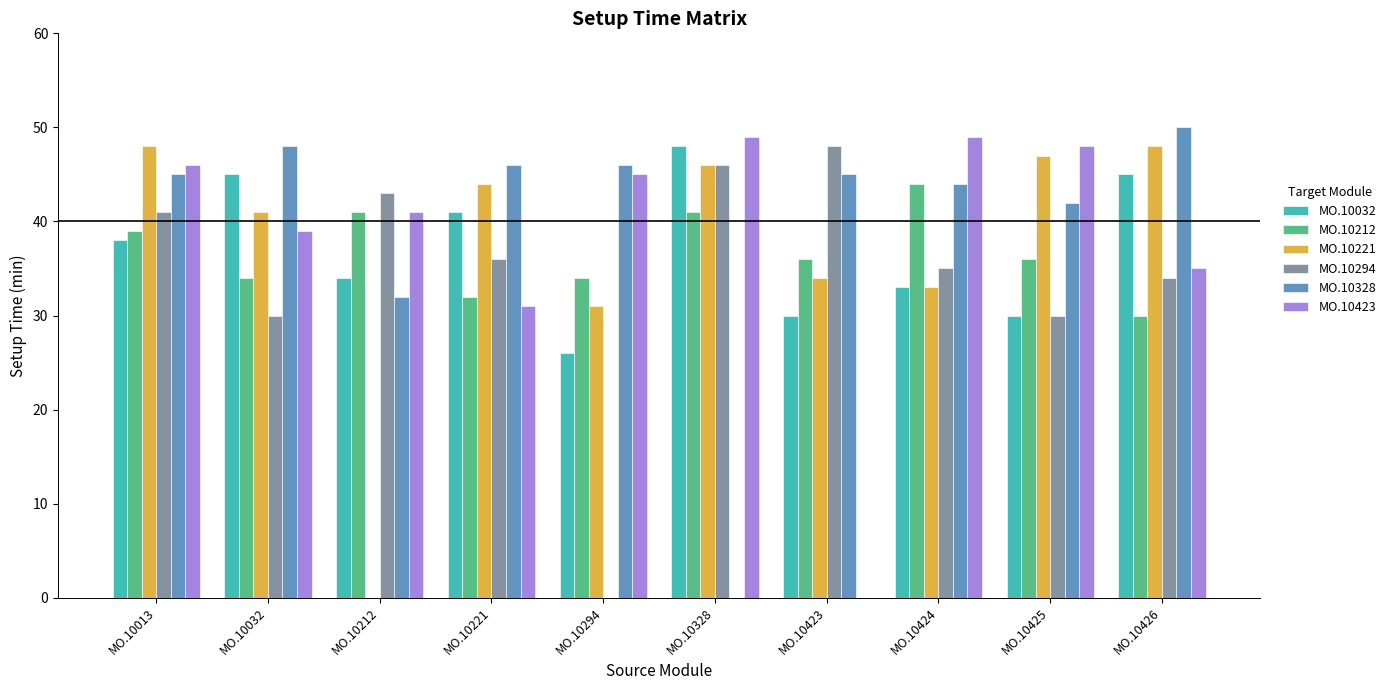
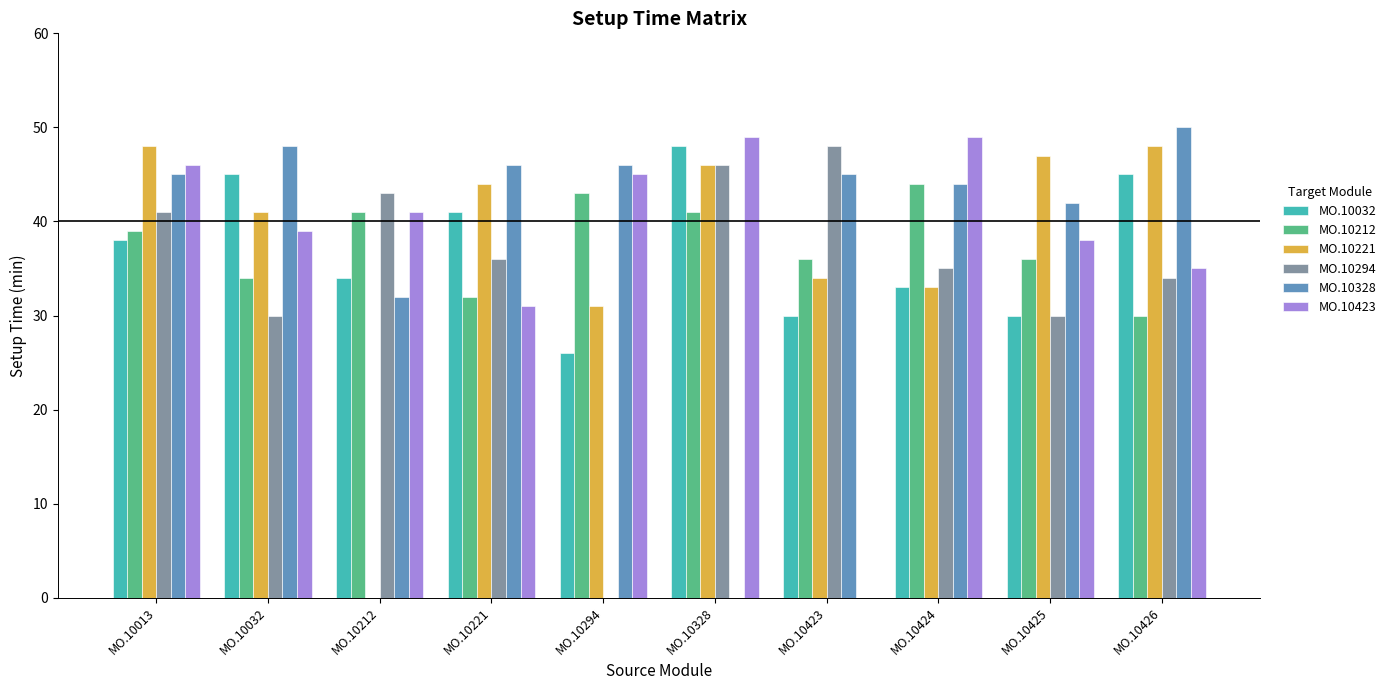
  {
    "MO.10032": {
      "MO.10013": 38,
      "MO.10032": 45,
      "MO.10212": 34,
      "MO.10221": 41,
      "MO.10294": 26,
      "MO.10328": 48,
      "MO.10423": 30,
      "MO.10424": 33,
      "MO.10425": 30,
      "MO.10426": 45
    },
    "MO.10212": {
      "MO.10013": 39,
      "MO.10032": 34,
      "MO.10212": 41,
      "MO.10221": 32,
-     "MO.10294": 34,
+     "MO.10294": 43,
      "MO.10328": 41,
      "MO.10423": 36,
      "MO.10424": 44,
      "MO.10425": 36,
      "MO.10426": 30
    },
    "MO.10221": {
      "MO.10013": 48,
      "MO.10032": 41,
      "MO.10212": 0,
      "MO.10221": 44,
      "MO.10294": 31,
      "MO.10328": 46,
      "MO.10423": 34,
      "MO.10424": 33,
      "MO.10425": 47,
      "MO.10426": 48
    },
    "MO.10423": {
      "MO.10013": 46,
      "MO.10032": 39,
      "MO.10212": 41,
      "MO.10221": 31,
      "MO.10294": 45,
      "MO.10328": 49,
      "MO.10423": 0,
      "MO.10424": 49,
-     "MO.10425": 48,
+     "MO.10425": 38,
      "MO.10426": 35
    }
  }
